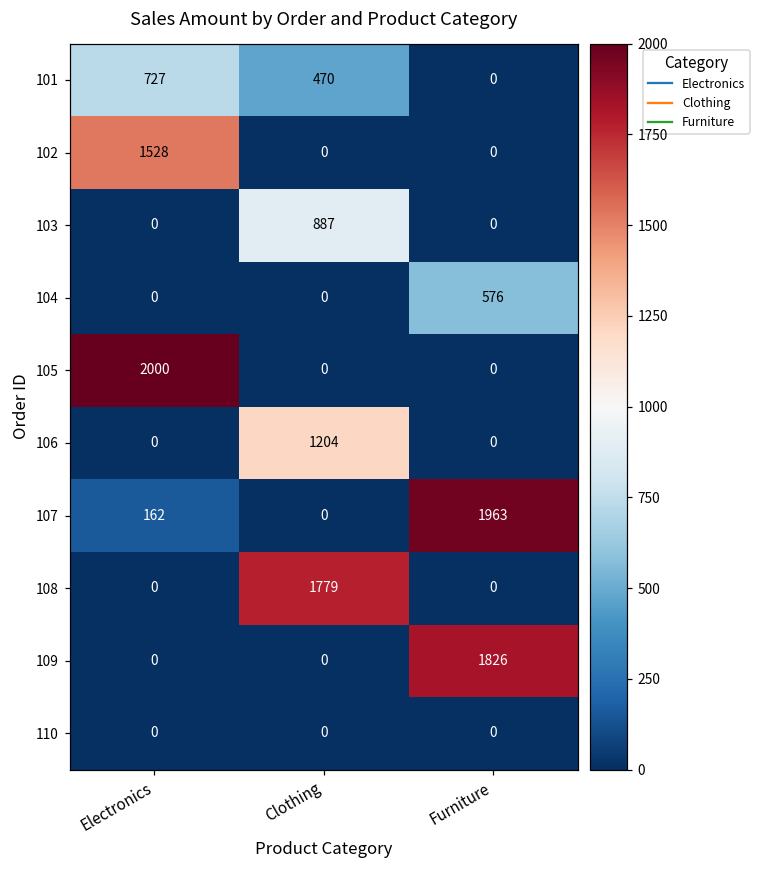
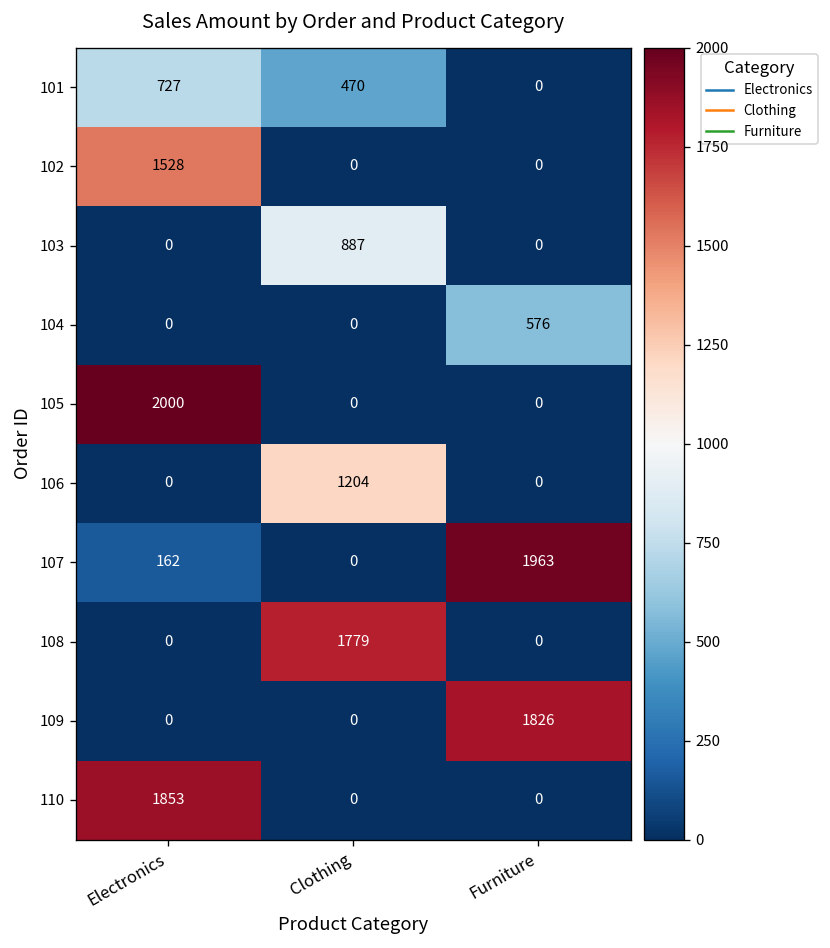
  {
    "101": {
      "Electronics": 727,
      "Clothing": 470,
      "Furniture": 0
    },
    "102": {
      "Electronics": 1528,
      "Clothing": 0,
      "Furniture": 0
    },
    "103": {
      "Electronics": 0,
      "Clothing": 887,
      "Furniture": 0
    },
    "104": {
      "Electronics": 0,
      "Clothing": 0,
      "Furniture": 576
    },
    "105": {
      "Electronics": 2000,
      "Clothing": 0,
      "Furniture": 0
    },
    "106": {
      "Electronics": 0,
      "Clothing": 1204,
      "Furniture": 0
    },
    "107": {
      "Electronics": 162,
      "Clothing": 0,
      "Furniture": 1963
    },
    "108": {
      "Electronics": 0,
      "Clothing": 1779,
      "Furniture": 0
    },
    "109": {
      "Electronics": 0,
      "Clothing": 0,
      "Furniture": 1826
    },
    "110": {
-     "Electronics": 0,
+     "Electronics": 1853,
      "Clothing": 0,
      "Furniture": 0
    }
  }
